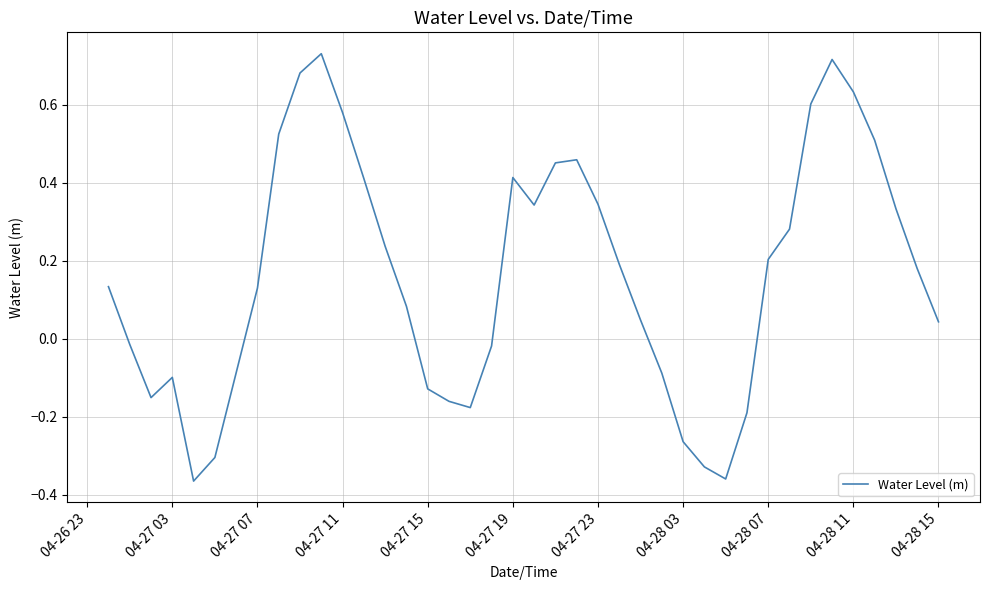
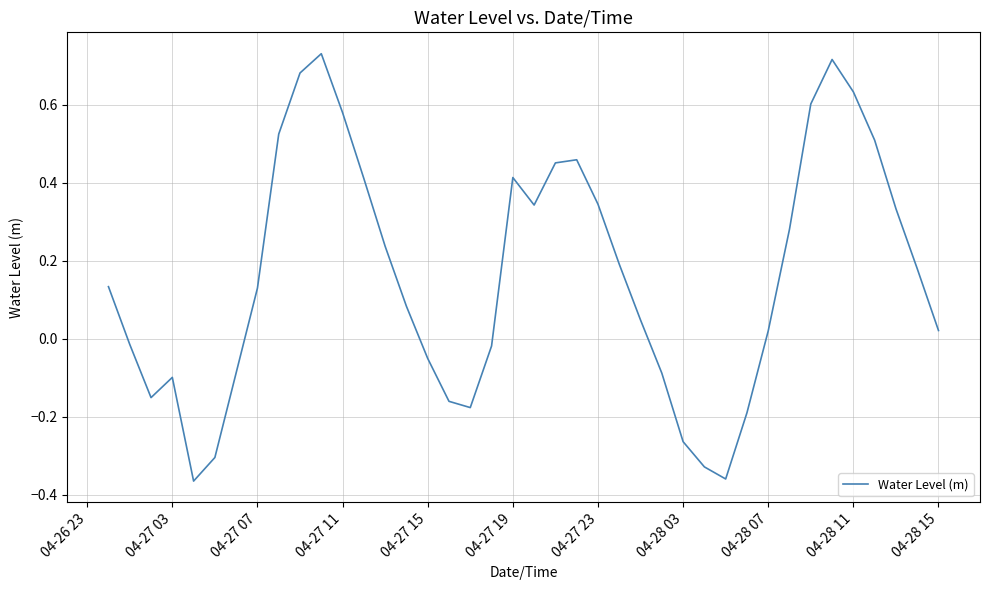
  {
    "04-27 03": -0.10,
    "04-27 07": 0.13,
    "04-27 11": 0.58,
-   "04-27 15": -0.13,
+   "04-27 15": -0.05,
    "04-27 19": 0.41,
    "04-27 23": 0.34,
    "04-28 03": -0.26,
-   "04-28 07": 0.20,
+   "04-28 07": 0.02,
    "04-28 11": 0.63,
-   "04-28 15": 0.04
+   "04-28 15": 0.02
  }
